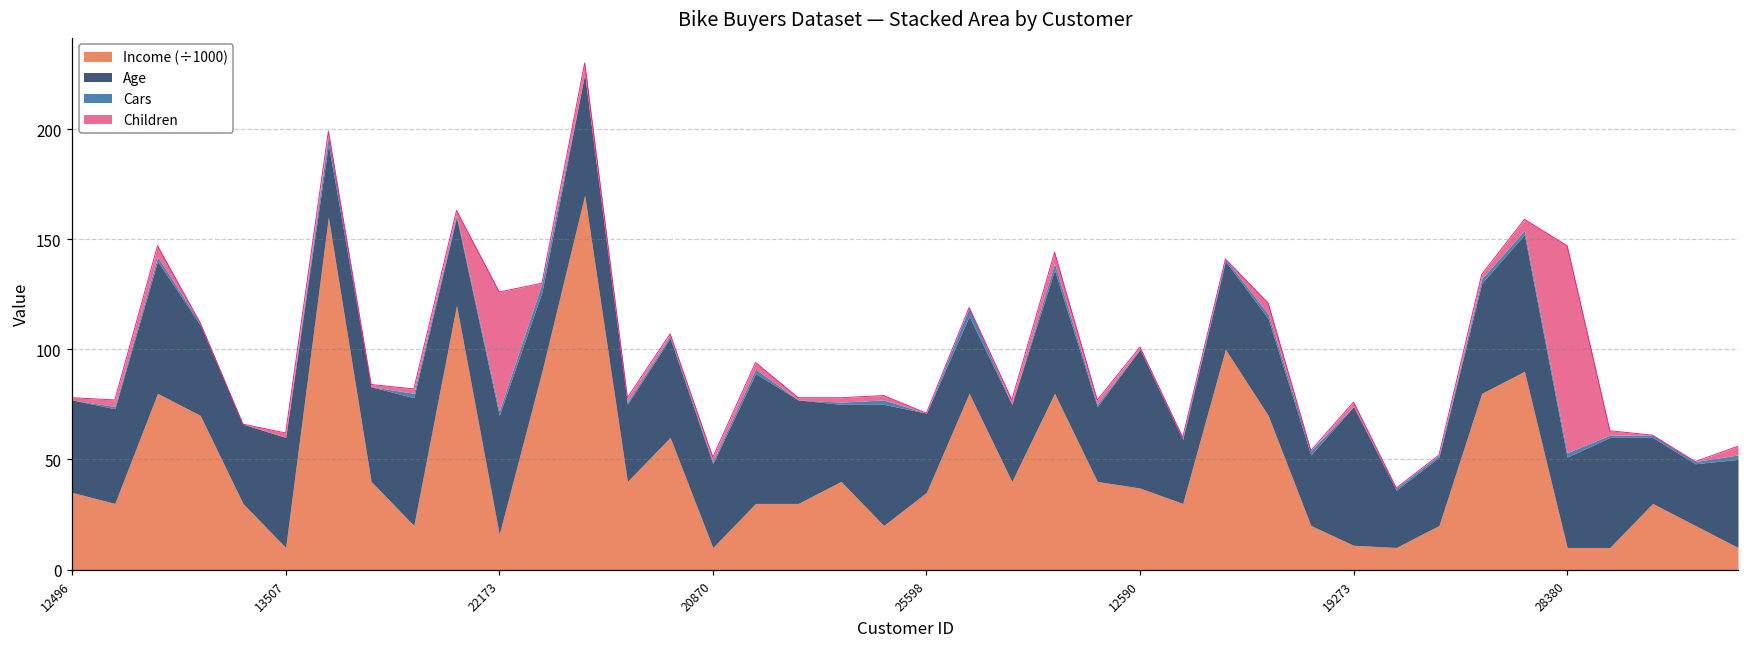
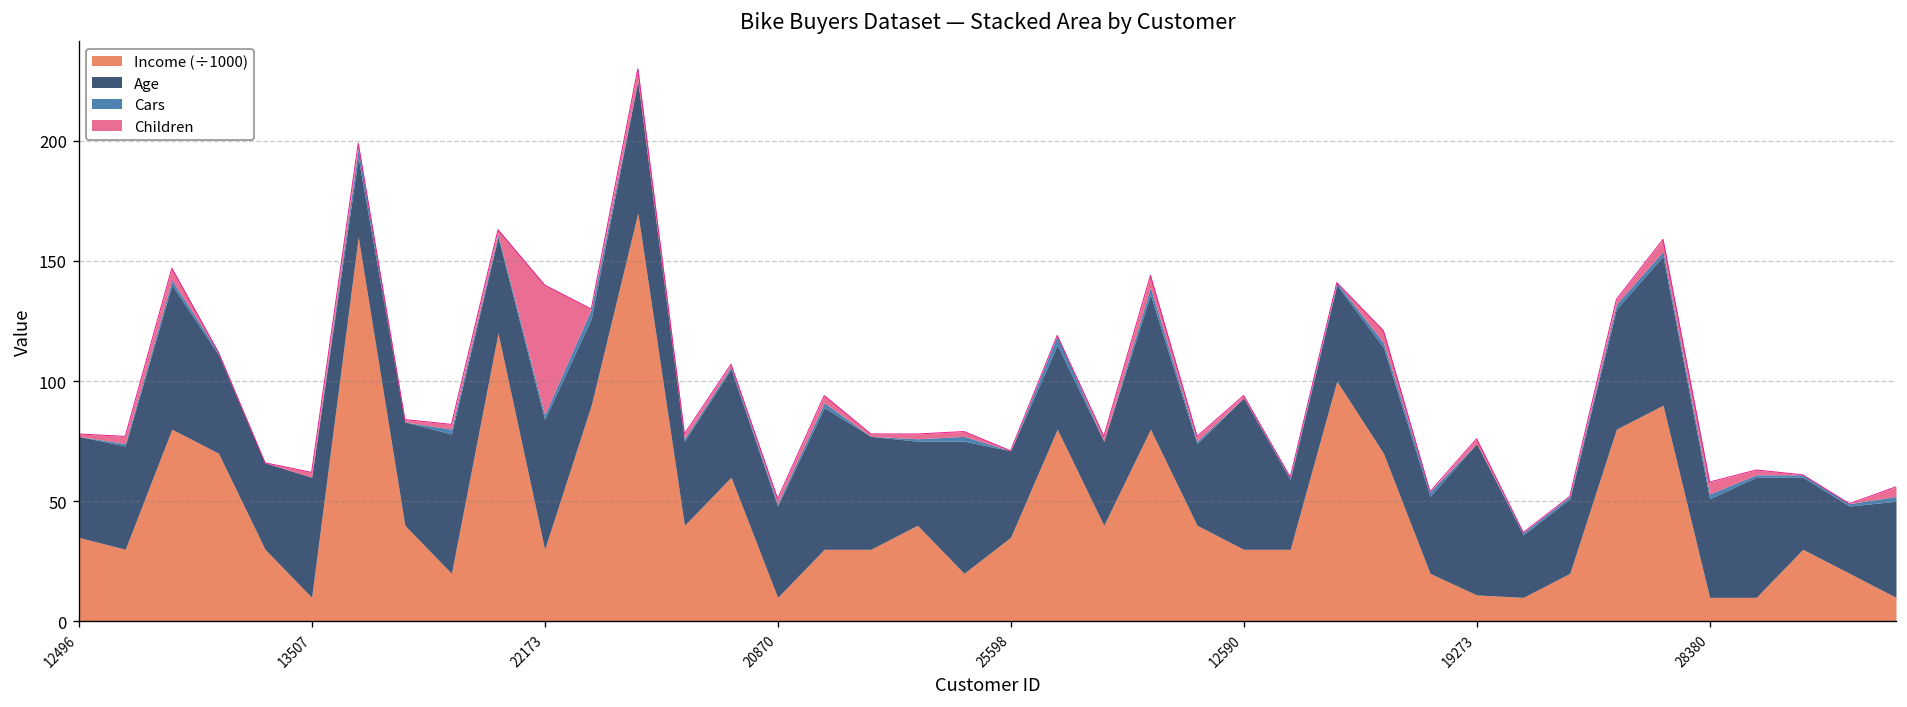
  {
    "Income (÷1000)": {
      "12496": 35,
      "13507": 10,
-     "22173": 16,
+     "22173": 30,
      "20870": 10,
      "25598": 35,
-     "12590": 37,
+     "12590": 30,
      "19273": 11,
      "28380": 10
    },
    "Age": {
      "22173": 54,
      "28380": 41
    },
    "Cars": {
      "22173": 2,
      "28380": 2
    },
    "Children": {
      "13507": 2,
      "22173": 54,
      "20870": 2,
      "19273": 2,
-     "28380": 94
+     "28380": 5
    }
  }
